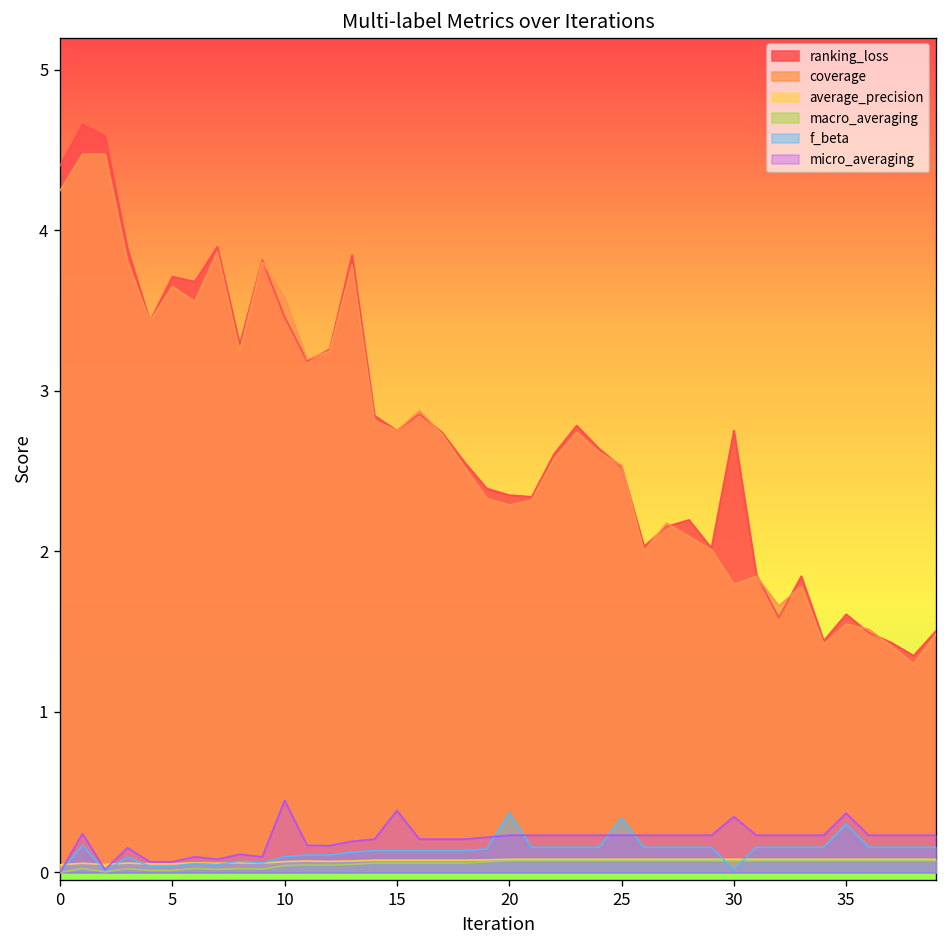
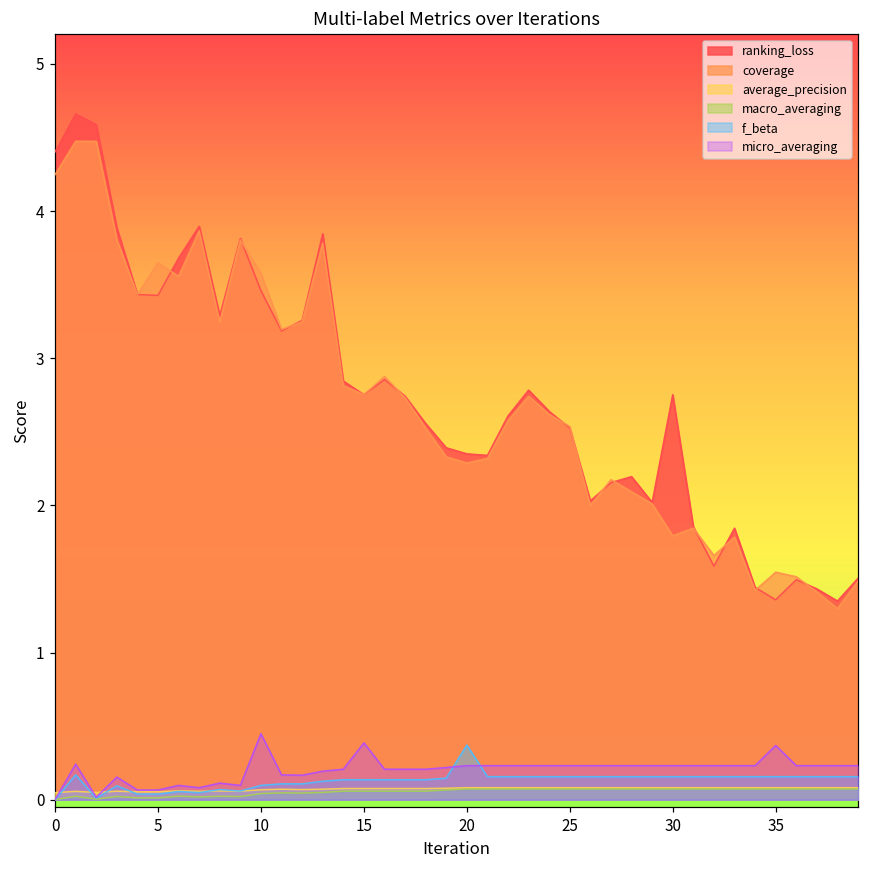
  {
    "ranking_loss": {
      "0": 4.40,
-     "5": 3.71,
+     "5": 3.43,
      "10": 3.46,
      "20": 2.35,
      "30": 2.75,
-     "35": 1.61
+     "35": 1.36
    },
    "macro_averaging": {
      "5": 0.01,
      "10": 0.04
    },
    "f_beta": {
      "10": 0.10,
      "15": 0.14,
      "20": 0.37,
-     "25": 0.34,
-     "30": 0.02,
-     "35": 0.30
+     "25": 0.16,
+     "30": 0.16,
+     "35": 0.16
    },
    "micro_averaging": {
      "10": 0.45,
      "15": 0.39,
      "20": 0.23,
      "25": 0.23,
-     "30": 0.35,
+     "30": 0.23,
      "35": 0.37
    }
  }
